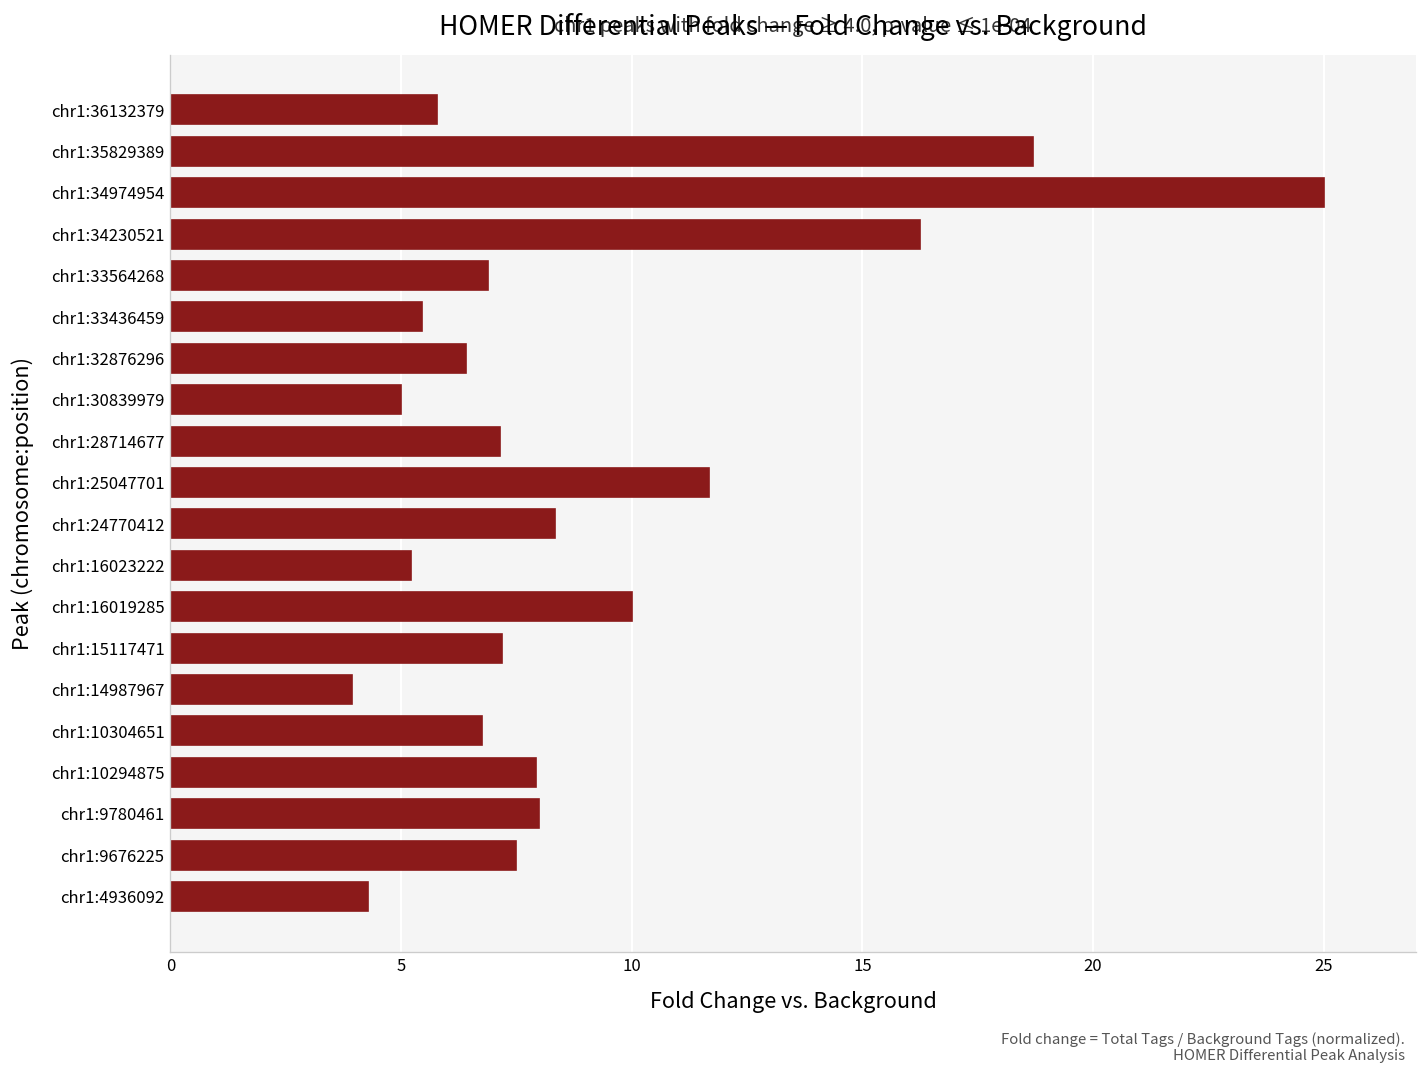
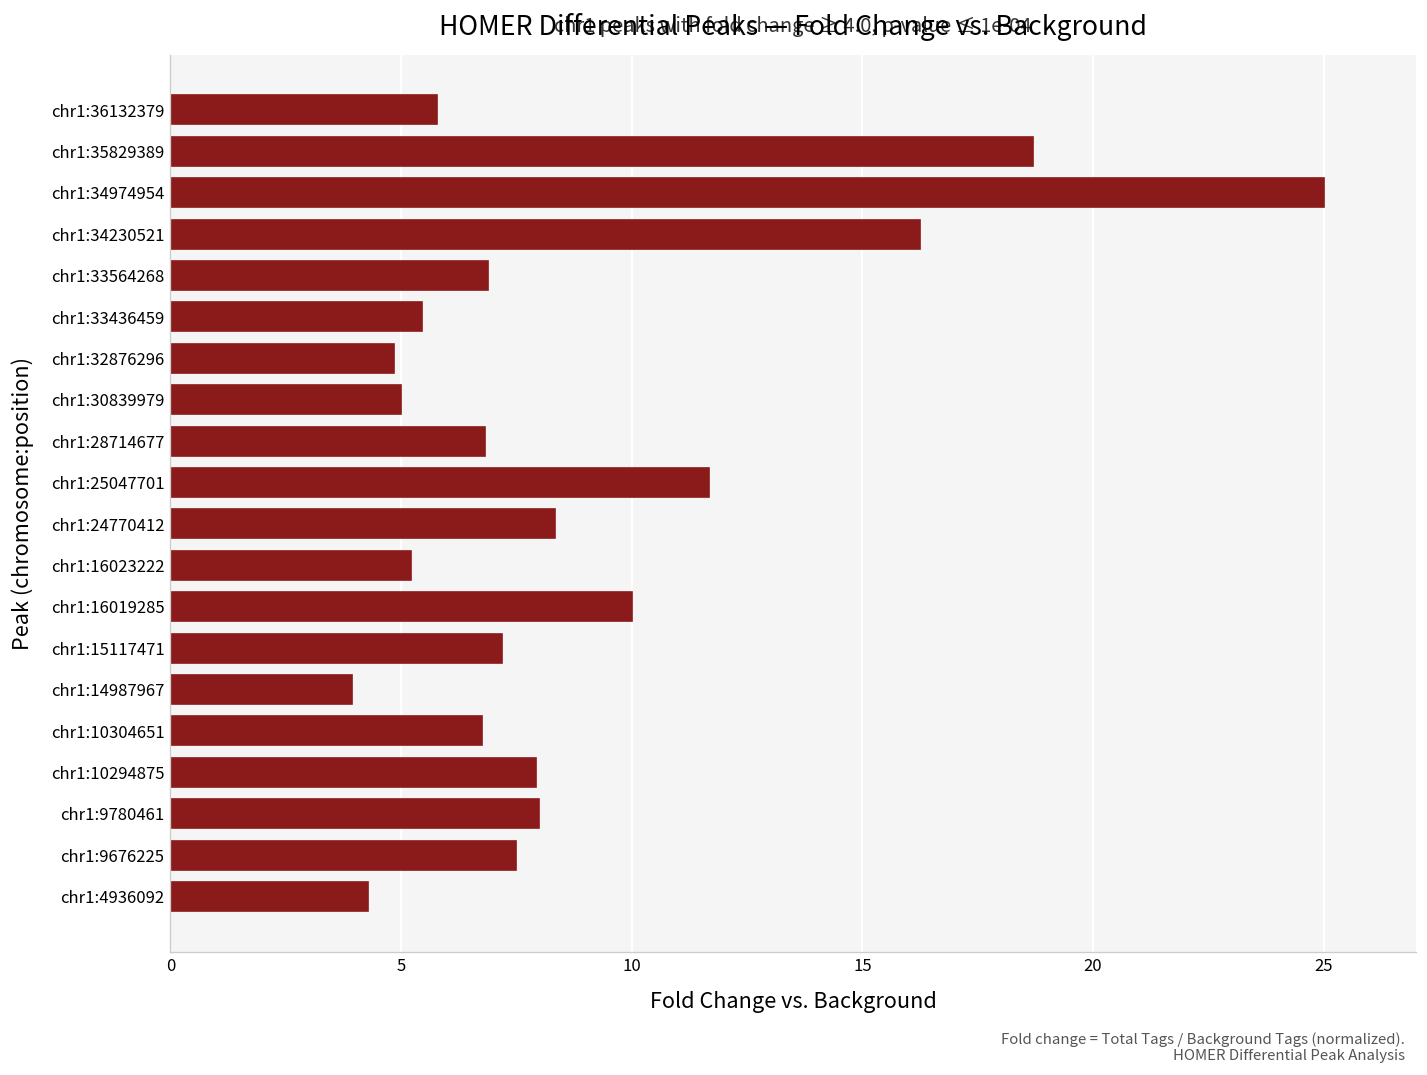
  {
    "chr1:36132379": 5.8,
    "chr1:35829389": 18.7,
    "chr1:34974954": 25.0,
    "chr1:34230521": 16.3,
    "chr1:33564268": 6.9,
    "chr1:33436459": 5.5,
-   "chr1:32876296": 6.4,
+   "chr1:32876296": 4.9,
    "chr1:30839979": 5.0,
-   "chr1:28714677": 7.1,
+   "chr1:28714677": 6.8,
    "chr1:25047701": 11.7,
    "chr1:24770412": 8.3,
    "chr1:16023222": 5.2,
    "chr1:16019285": 10.0,
    "chr1:15117471": 7.2,
    "chr1:14987967": 3.9,
    "chr1:10304651": 6.8,
    "chr1:10294875": 7.9,
    "chr1:9780461": 8.0,
    "chr1:9676225": 7.5,
    "chr1:4936092": 4.3
  }
